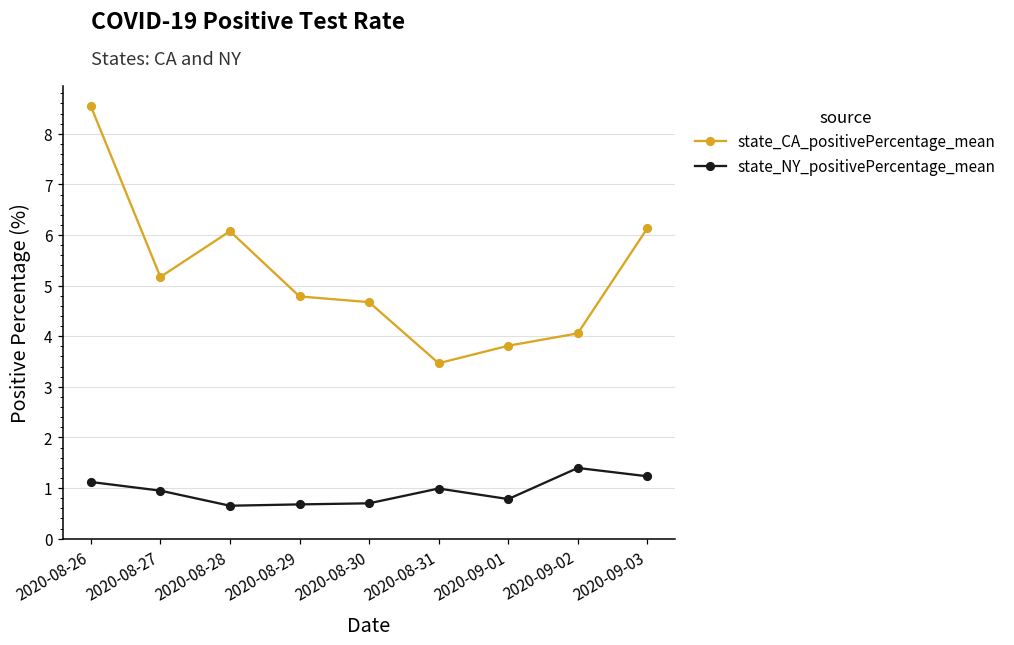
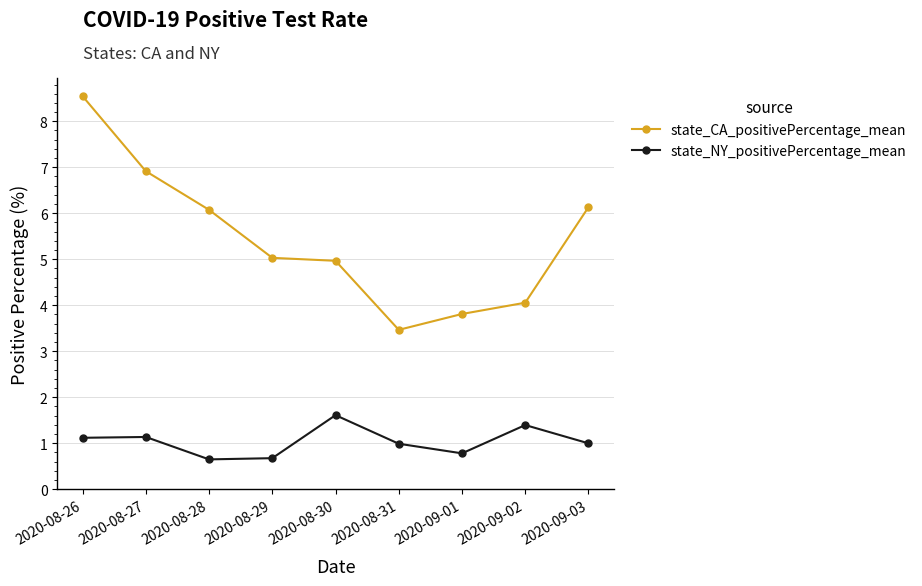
  {
    "state_CA_positivePercentage_mean": {
      "2020-08-26": 8.5,
-     "2020-08-27": 5.2,
+     "2020-08-27": 6.9,
      "2020-08-28": 6.1,
-     "2020-08-29": 4.8,
-     "2020-08-30": 4.7,
+     "2020-08-29": 5.0,
+     "2020-08-30": 5.0,
      "2020-08-31": 3.5,
      "2020-09-01": 3.8,
      "2020-09-02": 4.1,
      "2020-09-03": 6.1
    },
    "state_NY_positivePercentage_mean": {
      "2020-08-26": 1.1,
-     "2020-08-27": 0.9,
+     "2020-08-27": 1.1,
      "2020-08-28": 0.7,
      "2020-08-29": 0.7,
-     "2020-08-30": 0.7,
+     "2020-08-30": 1.6,
      "2020-08-31": 1.0,
      "2020-09-01": 0.8,
      "2020-09-02": 1.4,
-     "2020-09-03": 1.2
+     "2020-09-03": 1.0
    }
  }
